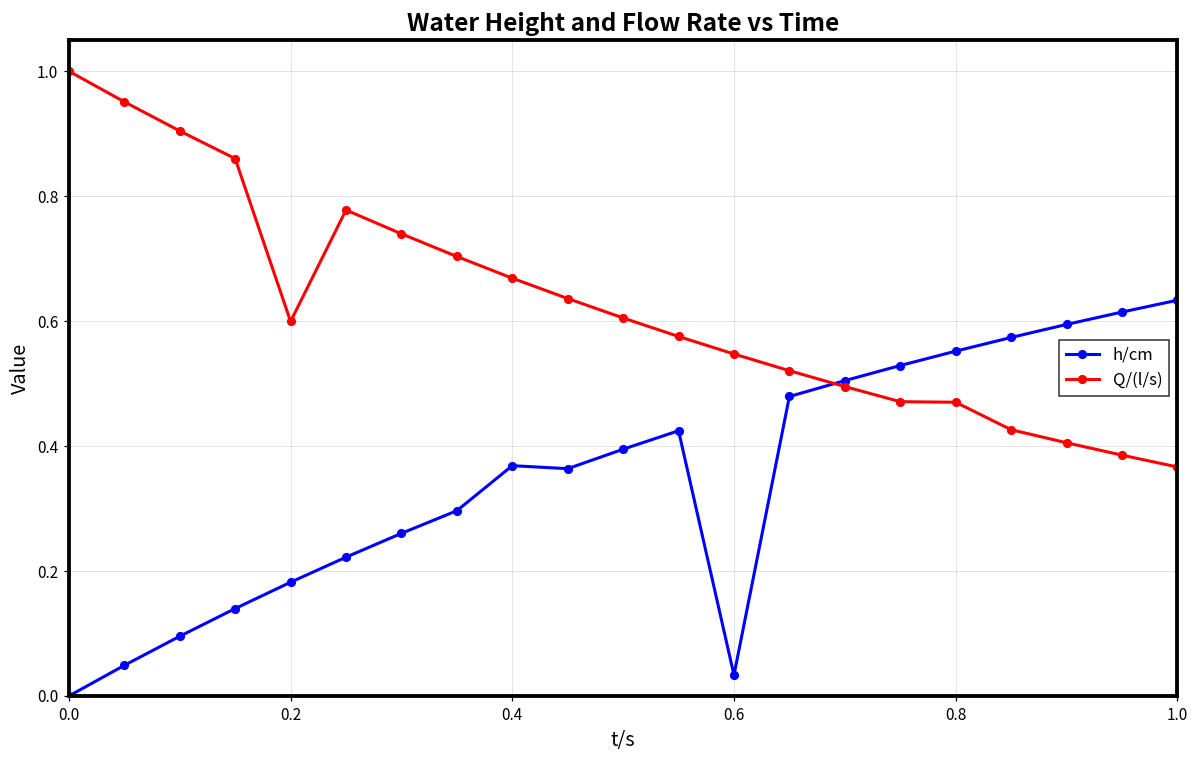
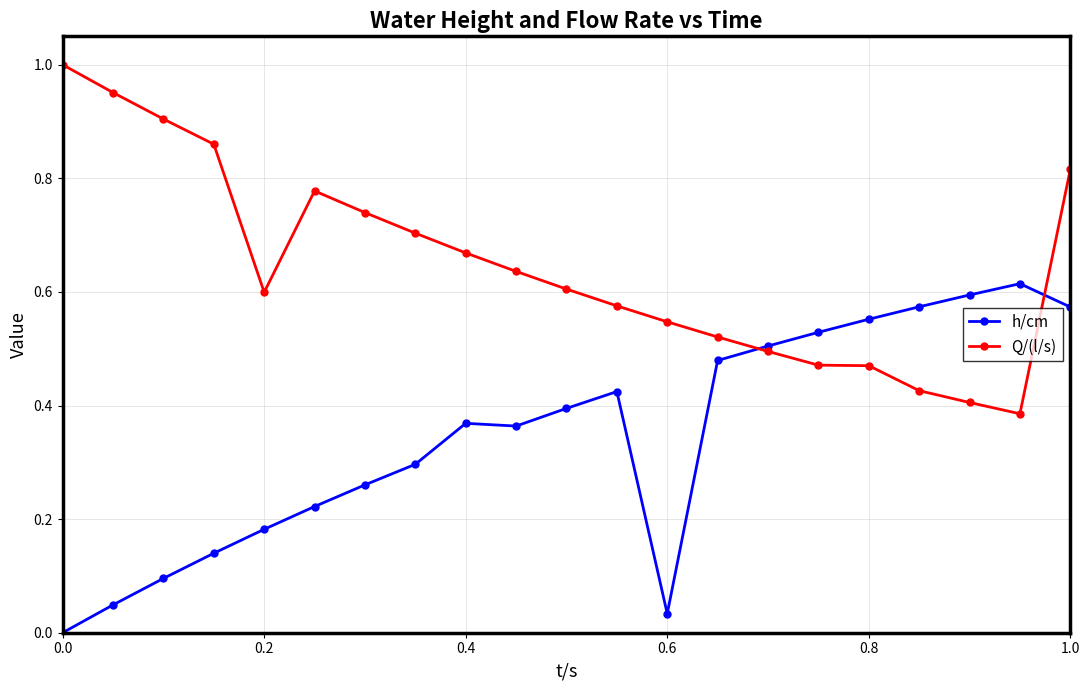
  {
    "h/cm": {
      "0.0": 0.00,
      "0.2": 0.18,
      "0.4": 0.37,
      "0.6": 0.03,
      "0.8": 0.55,
-     "1.0": 0.63
+     "1.0": 0.57
    },
    "Q/(l/s)": {
      "0.0": 1.00,
      "0.2": 0.60,
      "0.4": 0.67,
      "0.6": 0.55,
      "0.8": 0.47,
-     "1.0": 0.37
+     "1.0": 0.82
    }
  }
